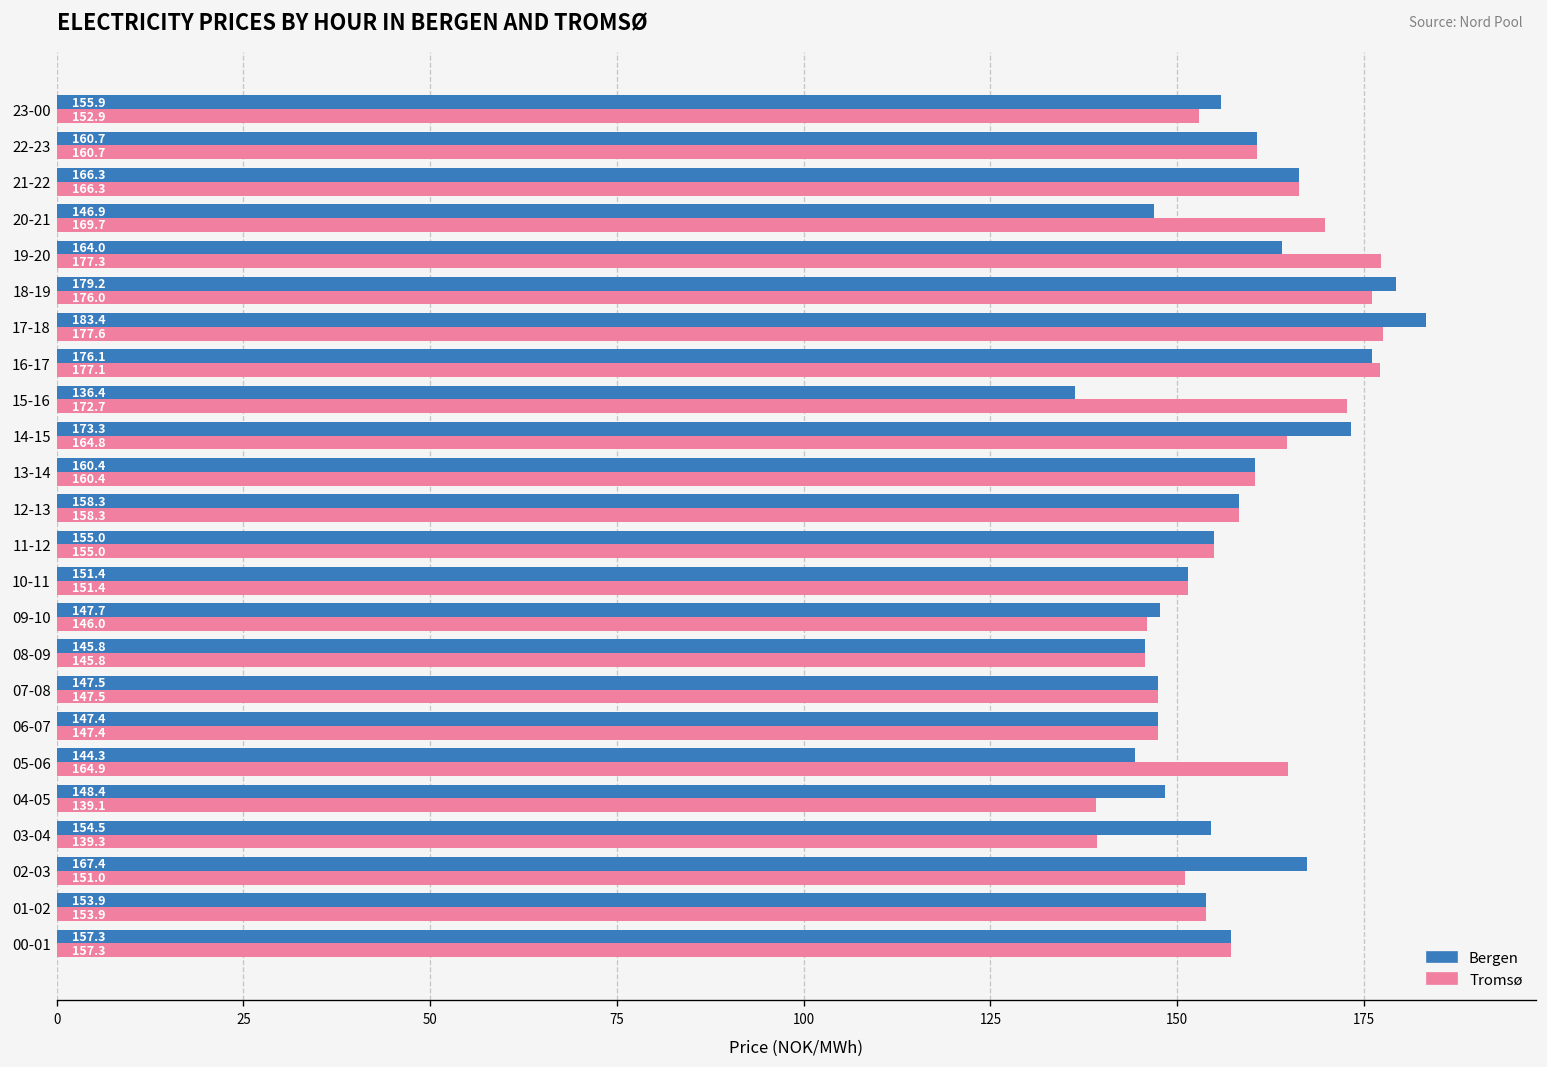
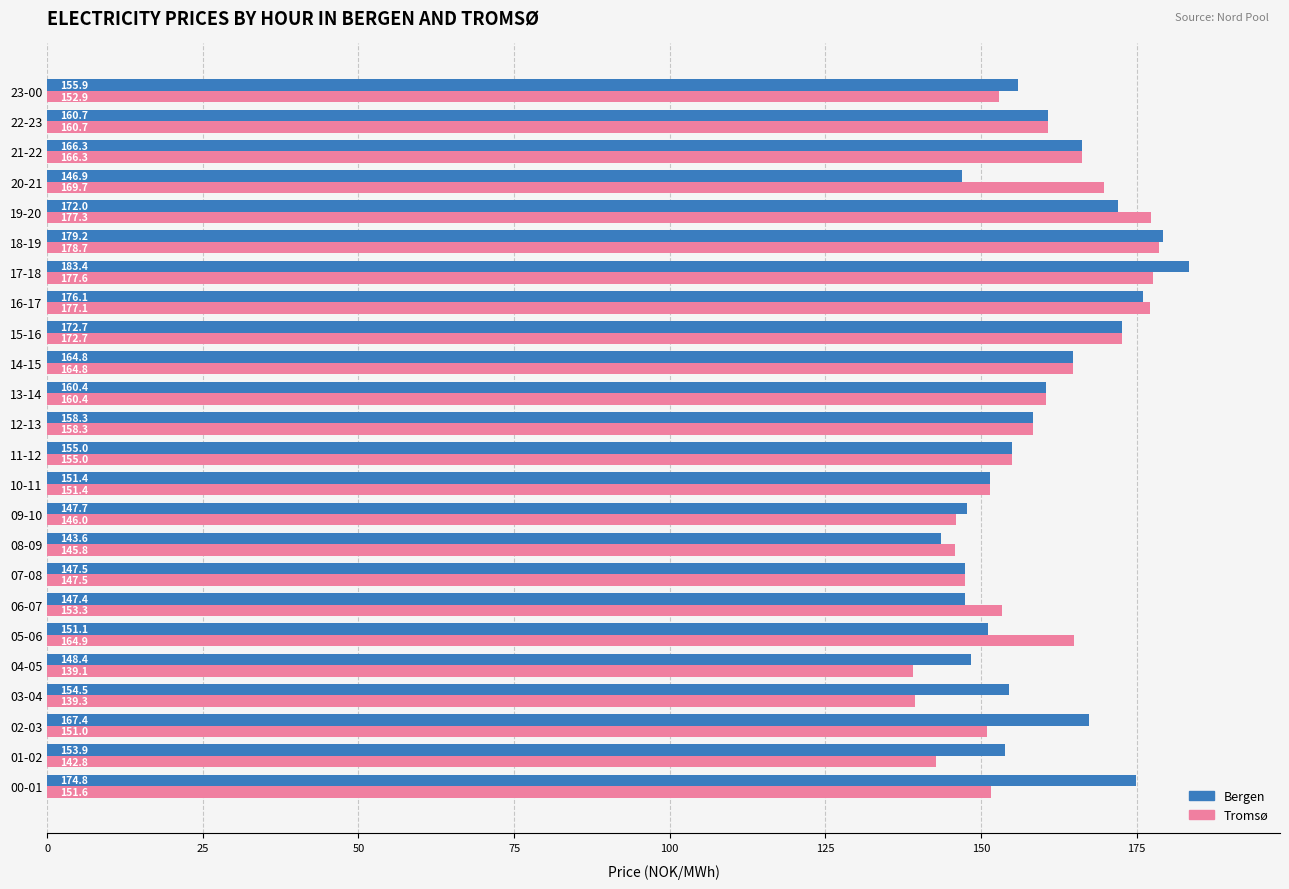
  {
    "Bergen": {
      "23-00": 155.9,
      "22-23": 160.7,
      "21-22": 166.3,
      "20-21": 146.9,
-     "19-20": 164.0,
+     "19-20": 172.0,
      "18-19": 179.2,
      "17-18": 183.4,
      "16-17": 176.1,
-     "15-16": 136.4,
-     "14-15": 173.3,
+     "15-16": 172.7,
+     "14-15": 164.8,
      "13-14": 160.4,
      "12-13": 158.3,
      "11-12": 155.0,
      "10-11": 151.4,
      "09-10": 147.7,
-     "08-09": 145.8,
+     "08-09": 143.6,
      "07-08": 147.5,
      "06-07": 147.4,
-     "05-06": 144.3,
+     "05-06": 151.1,
      "04-05": 148.4,
      "03-04": 154.5,
      "02-03": 167.4,
      "01-02": 153.9,
-     "00-01": 157.3
+     "00-01": 174.8
    },
    "Tromsø": {
      "23-00": 152.9,
      "22-23": 160.7,
      "21-22": 166.3,
      "20-21": 169.7,
      "19-20": 177.3,
-     "18-19": 176.0,
+     "18-19": 178.7,
      "17-18": 177.6,
      "16-17": 177.1,
      "15-16": 172.7,
      "14-15": 164.8,
      "13-14": 160.4,
      "12-13": 158.3,
      "11-12": 155.0,
      "10-11": 151.4,
      "09-10": 146.0,
      "08-09": 145.8,
      "07-08": 147.5,
-     "06-07": 147.4,
+     "06-07": 153.3,
      "05-06": 164.9,
      "04-05": 139.1,
      "03-04": 139.3,
      "02-03": 151.0,
-     "01-02": 153.9,
-     "00-01": 157.3
+     "01-02": 142.8,
+     "00-01": 151.6
    }
  }
